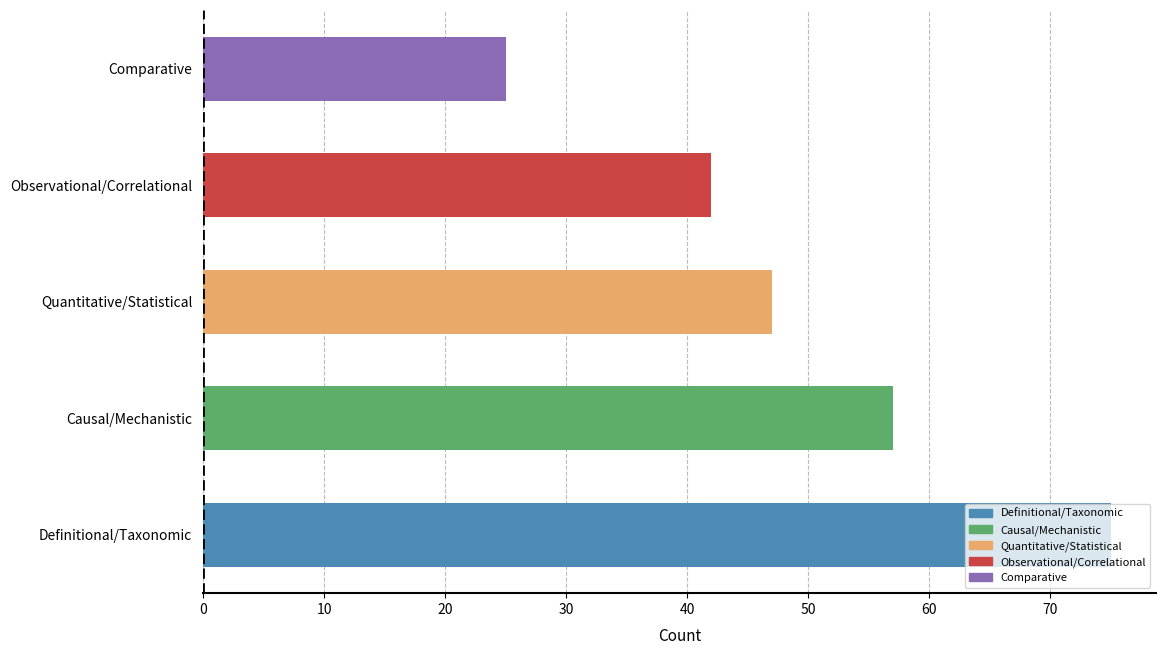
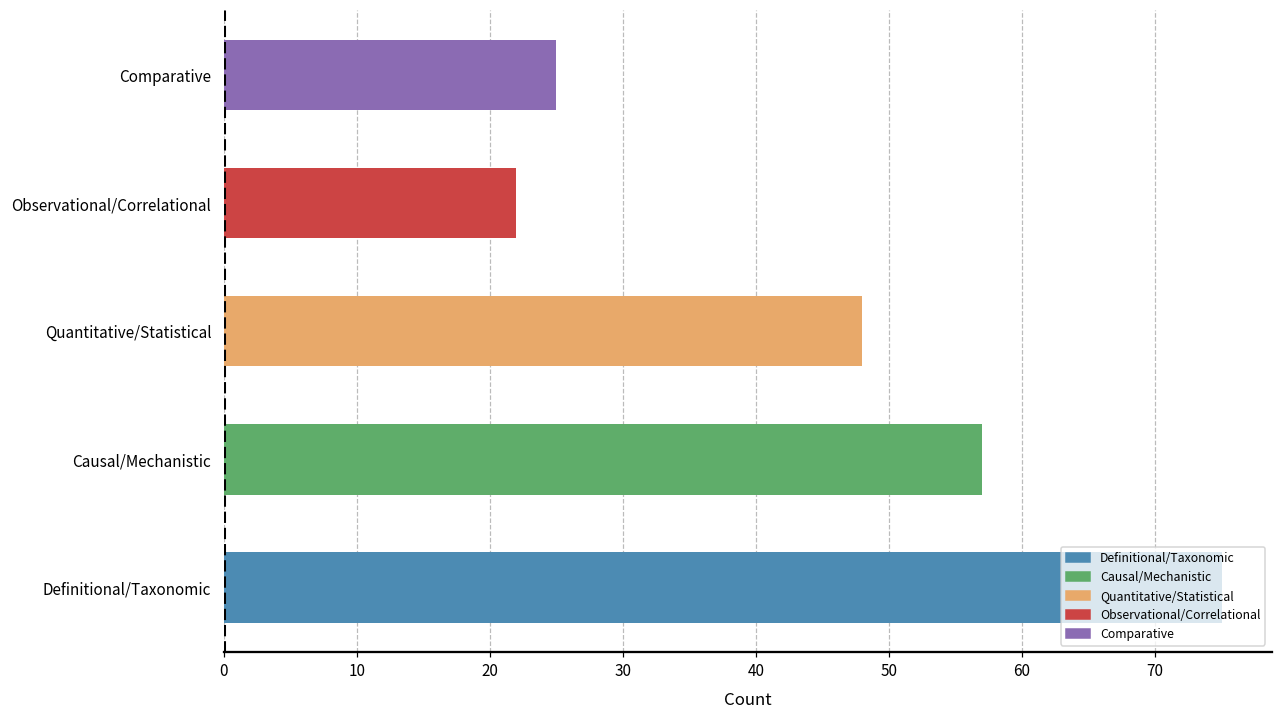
  {
    "Comparative": 25,
-   "Observational/Correlational": 42,
-   "Quantitative/Statistical": 47,
+   "Observational/Correlational": 22,
+   "Quantitative/Statistical": 48,
    "Causal/Mechanistic": 57
  }
